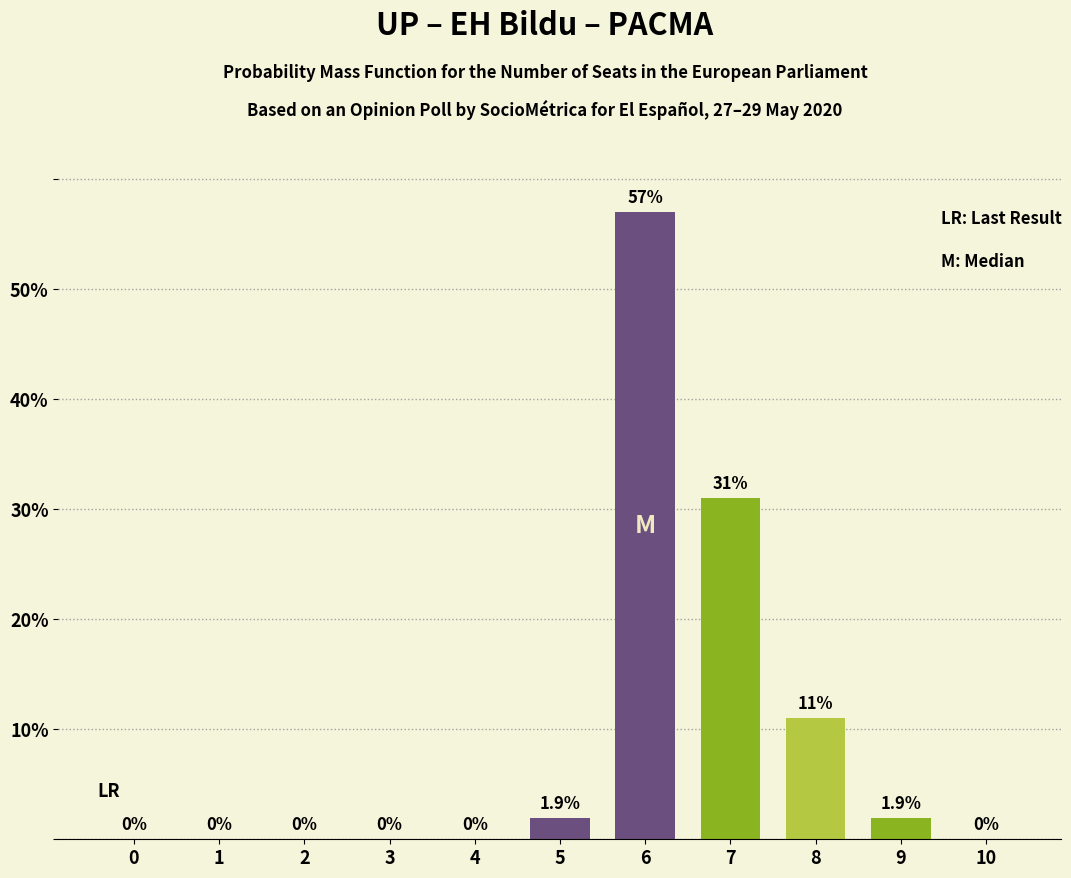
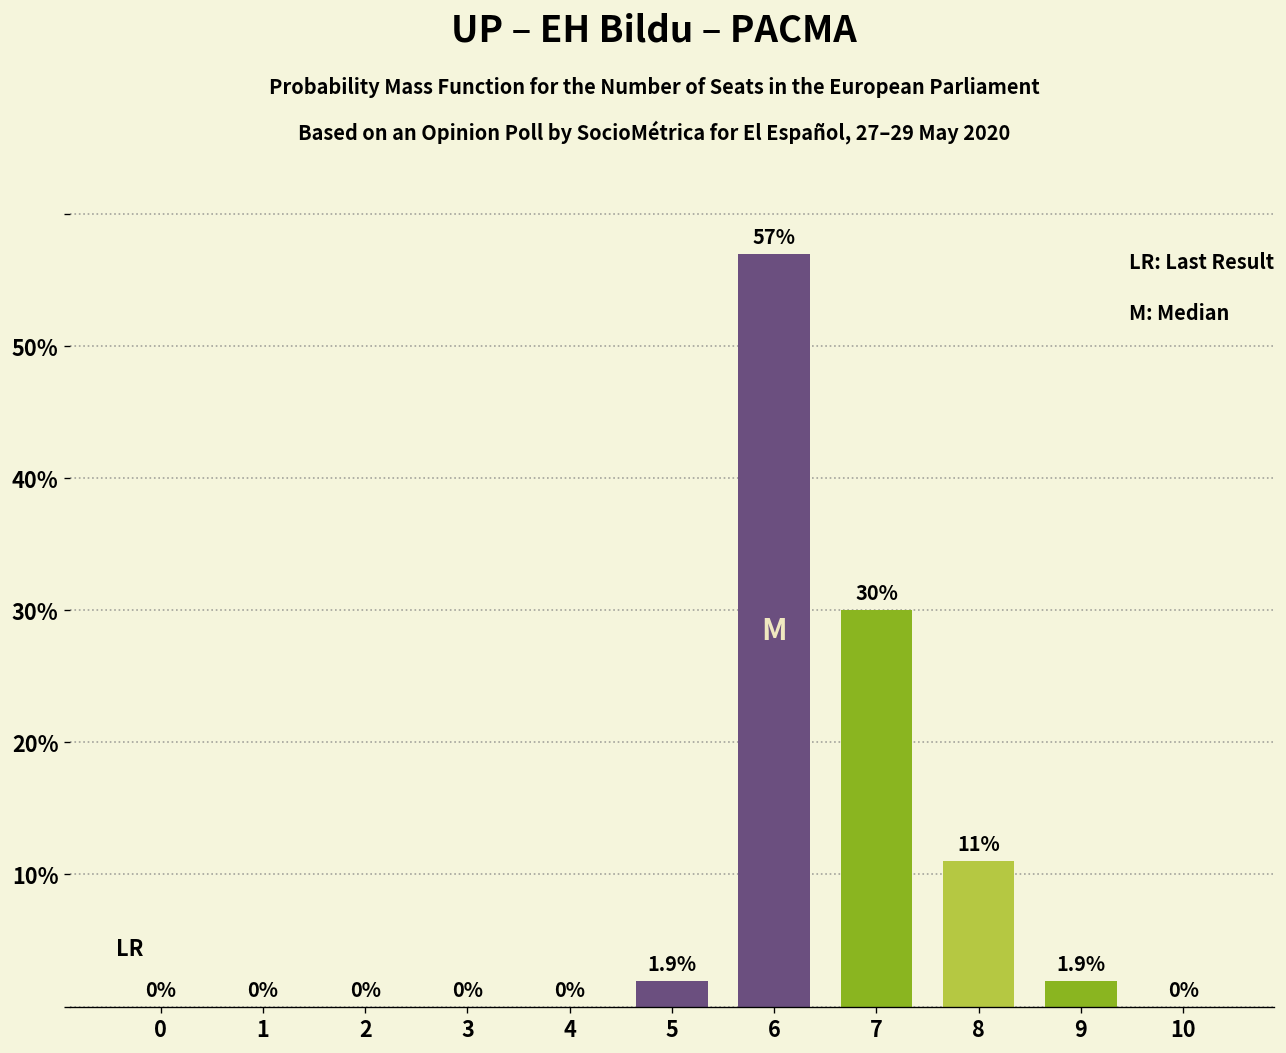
  {
    "0": "0%",
    "1": "0%",
    "2": "0%",
    "3": "0%",
    "4": "0%",
    "5": "1.9%",
    "6": "57%",
-   "7": "31%",
+   "7": "30%",
    "8": "11%",
    "9": "1.9%",
    "10": "0%"
  }
